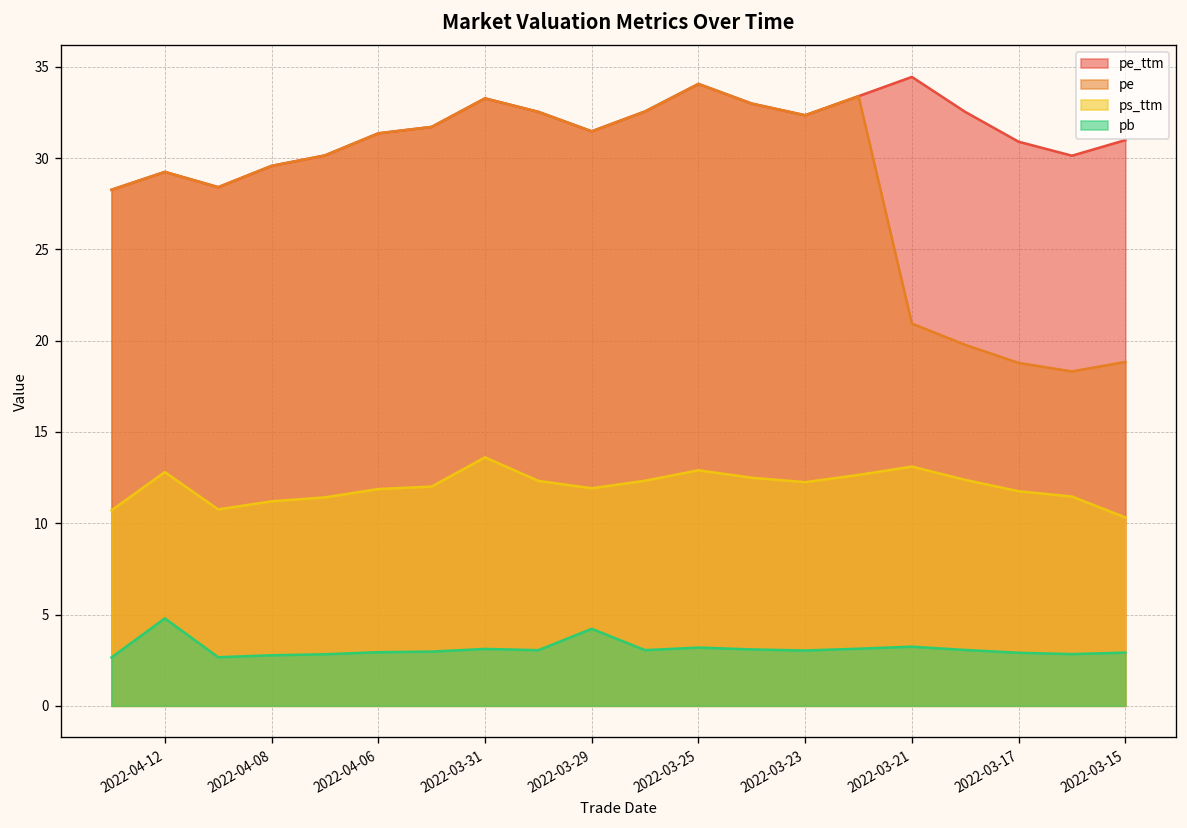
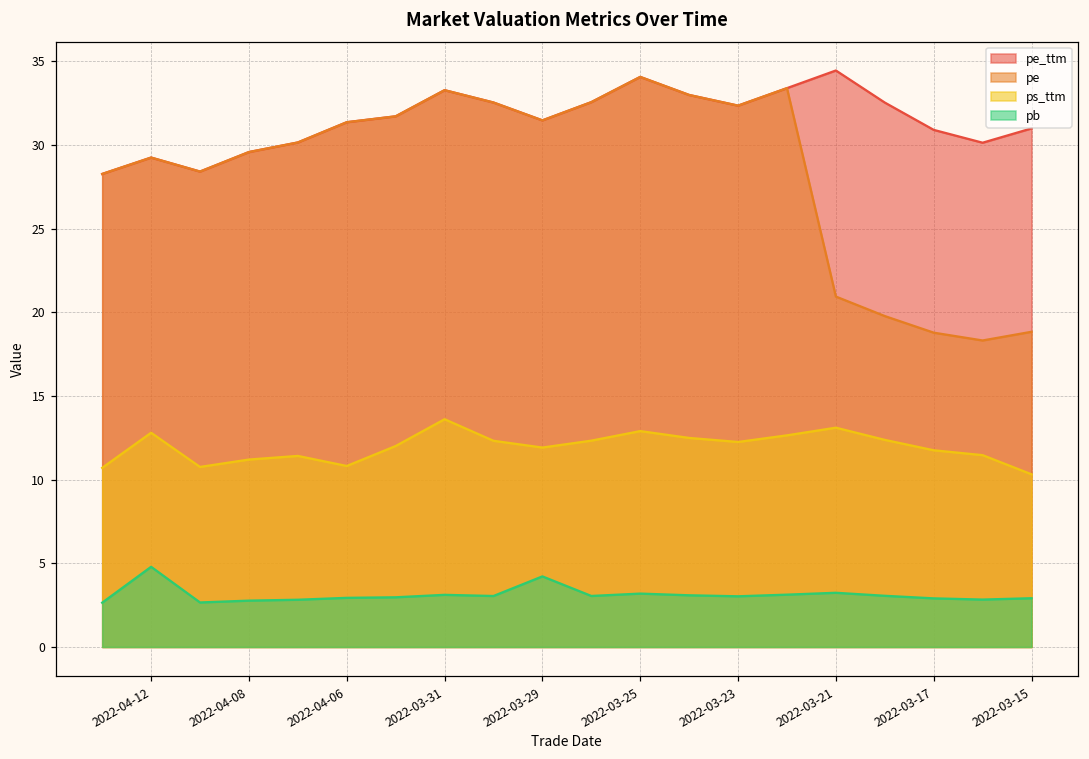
  {
    "ps_ttm": {
      "2022-04-12": 12.8,
      "2022-04-08": 11.2,
-     "2022-04-06": 11.9,
+     "2022-04-06": 10.8,
      "2022-03-31": 13.6,
      "2022-03-29": 11.9,
      "2022-03-25": 12.9,
      "2022-03-23": 12.2,
      "2022-03-21": 13.1,
      "2022-03-17": 11.8,
      "2022-03-15": 10.3
    },
    "pb": {
      "2022-04-12": 4.8,
      "2022-04-08": 2.8,
      "2022-04-06": 2.9,
      "2022-03-31": 3.1,
      "2022-03-29": 4.2,
      "2022-03-25": 3.2,
      "2022-03-23": 3.0,
      "2022-03-21": 3.2,
      "2022-03-17": 2.9,
      "2022-03-15": 2.9
    }
  }
